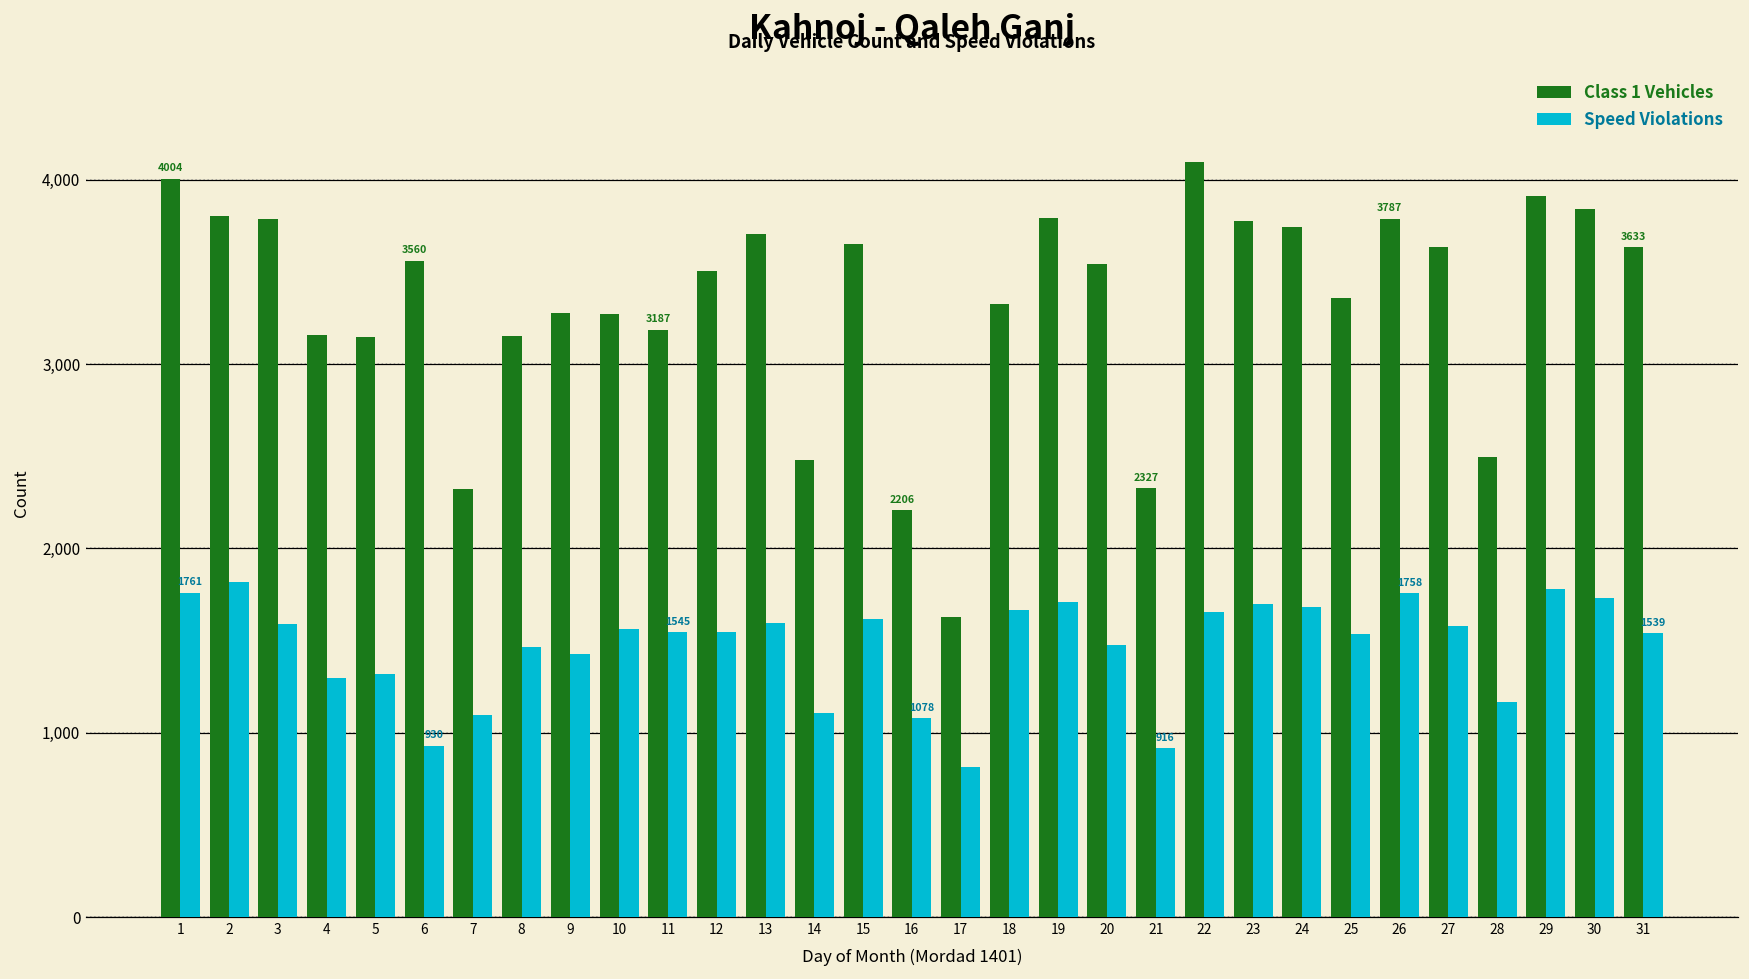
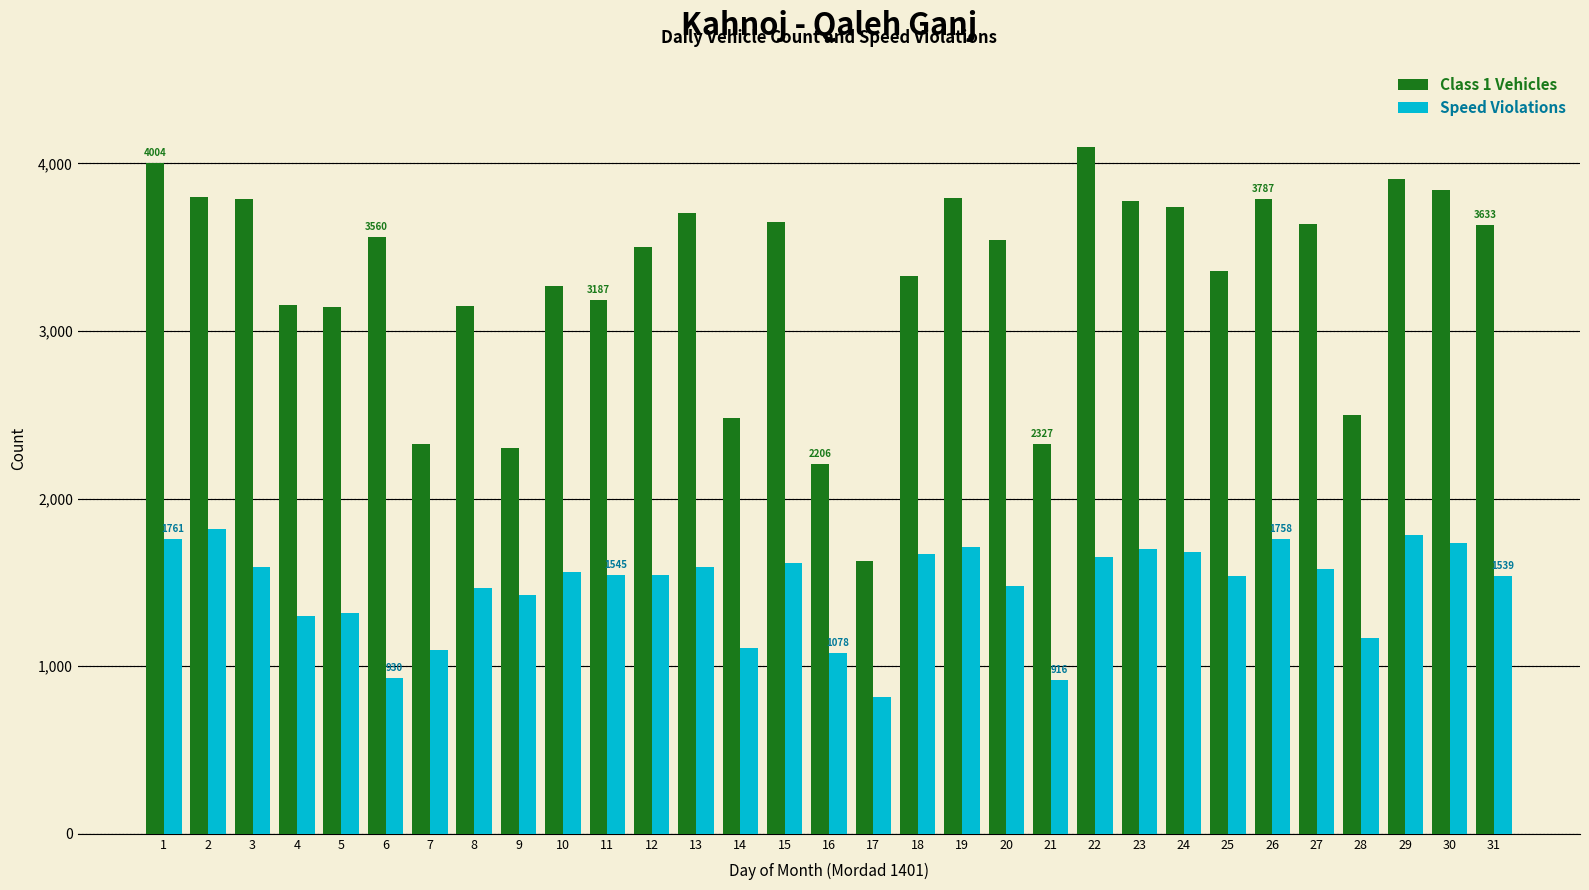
  {
    "Class 1 Vehicles": {
      "2": "3,800",
      "3": "3,790",
      "4": "3,160",
      "5": "3,150",
      "7": "2,320",
      "8": "3,150",
-     "9": "3,280",
+     "9": "2,300",
      "10": "3,270",
      "12": "3,500",
      "13": "3,700",
      "14": "2,480",
      "15": "3,650",
      "17": "1,630",
      "18": "3,330",
      "19": "3,790",
      "20": "3,540",
      "22": "4,100",
      "23": "3,780",
      "24": "3,740",
      "25": "3,360",
      "27": "3,640",
      "28": "2,500",
      "29": "3,910",
      "30": "3,840"
    },
    "Speed Violations": {
      "1": "1761",
      "6": "930",
      "11": "1545",
      "16": "1078",
      "21": "916",
      "26": "1758",
      "31": "1539"
    }
  }
